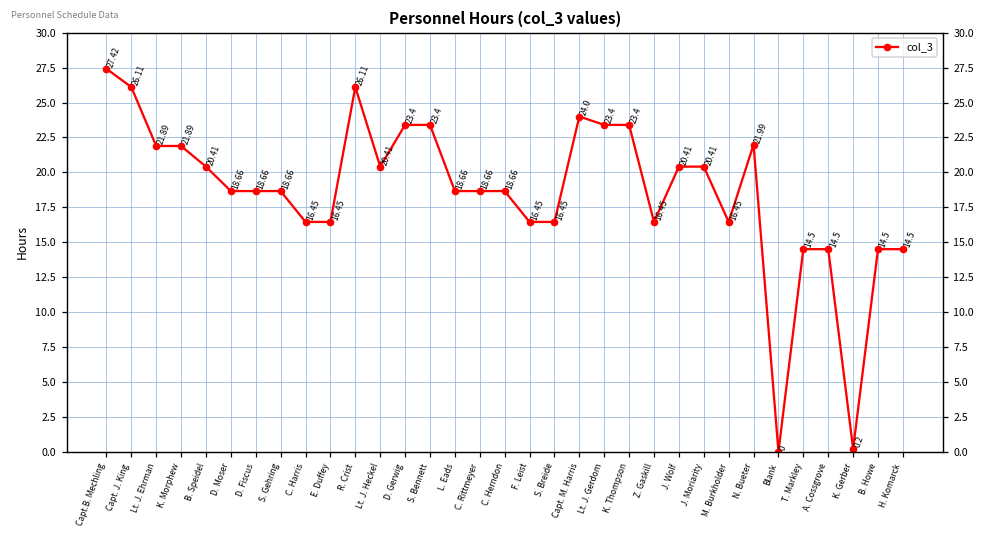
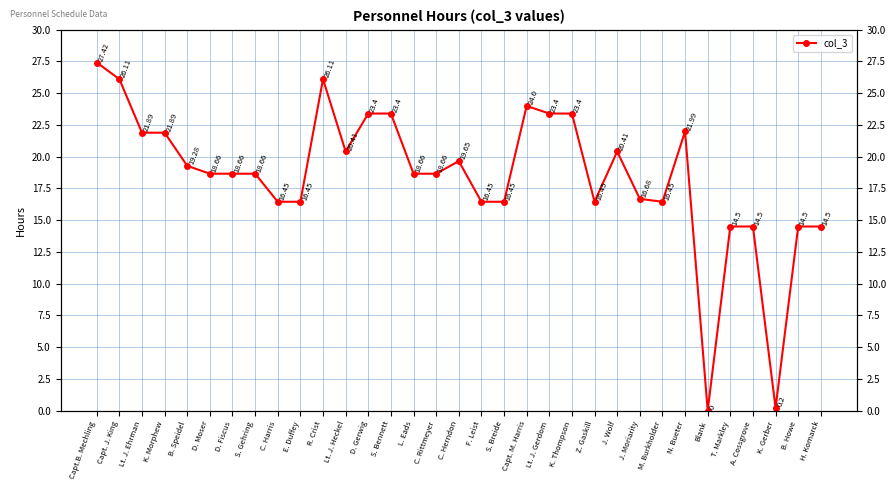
  {
    "Capt.B. Mechling": 27.42,
    "Capt. J. King": 26.11,
    "Lt. J. Ehrman": 21.89,
    "K. Morphew": 21.89,
-   "B. Speidel": 20.41,
+   "B. Speidel": 19.28,
    "D. Moser": 18.66,
    "D. Fiscus": 18.66,
    "S. Gehring": 18.66,
    "C. Harris": 16.45,
    "E. Duffey": 16.45,
    "R. Crist": 26.11,
    "Lt. J. Heckel": 20.41,
    "D. Gerwig": 23.4,
    "S. Bennett": 23.4,
    "L. Eads": 18.66,
    "C. Rittmeyer": 18.66,
-   "C. Herndon": 18.66,
+   "C. Herndon": 19.65,
    "F. Leist": 16.45,
    "S. Breide": 16.45,
    "Capt. M. Harris": 24.0,
    "Lt. J. Gerdom": 23.4,
    "K. Thompson": 23.4,
    "Z. Gaskill": 16.45,
    "J. Wolf": 20.41,
-   "J. Moriarity": 20.41,
+   "J. Moriarity": 16.68,
    "M. Burkholder": 16.45,
    "N. Bueter": 21.99,
    "Blank": 0,
    "T. Markley": 14.5,
    "A. Cossgrove": 14.5,
    "K. Gerber": 0.2,
    "B. Howe": 14.5,
    "H. Komarck": 14.5
  }
